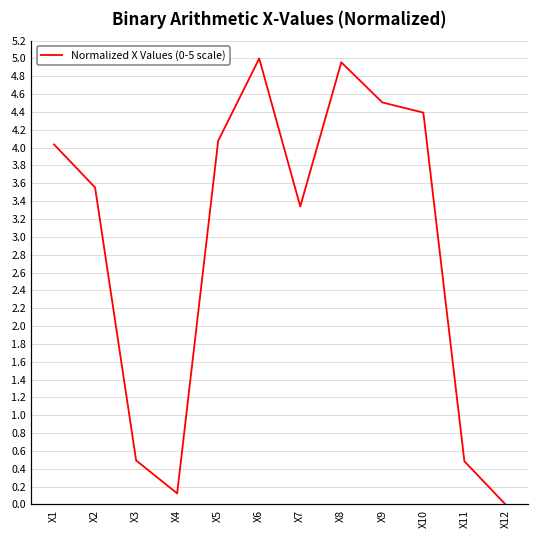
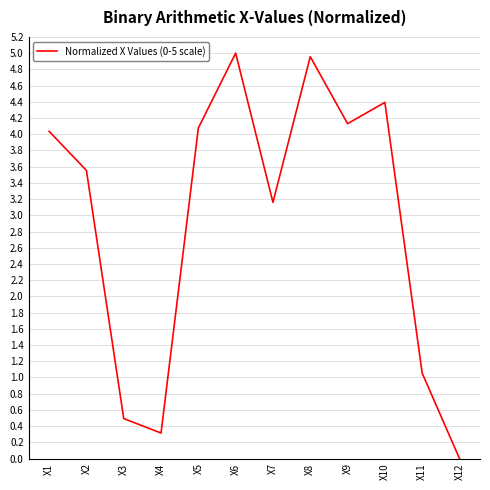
  {
    "X1": 4.0,
    "X2": 3.6,
    "X3": 0.5,
-   "X4": 0.1,
+   "X4": 0.3,
    "X5": 4.1,
    "X6": 5.0,
-   "X7": 3.3,
+   "X7": 3.2,
    "X8": 5.0,
-   "X9": 4.5,
+   "X9": 4.1,
    "X10": 4.4,
-   "X11": 0.5,
+   "X11": 1.1,
    "X12": 0.0
  }
